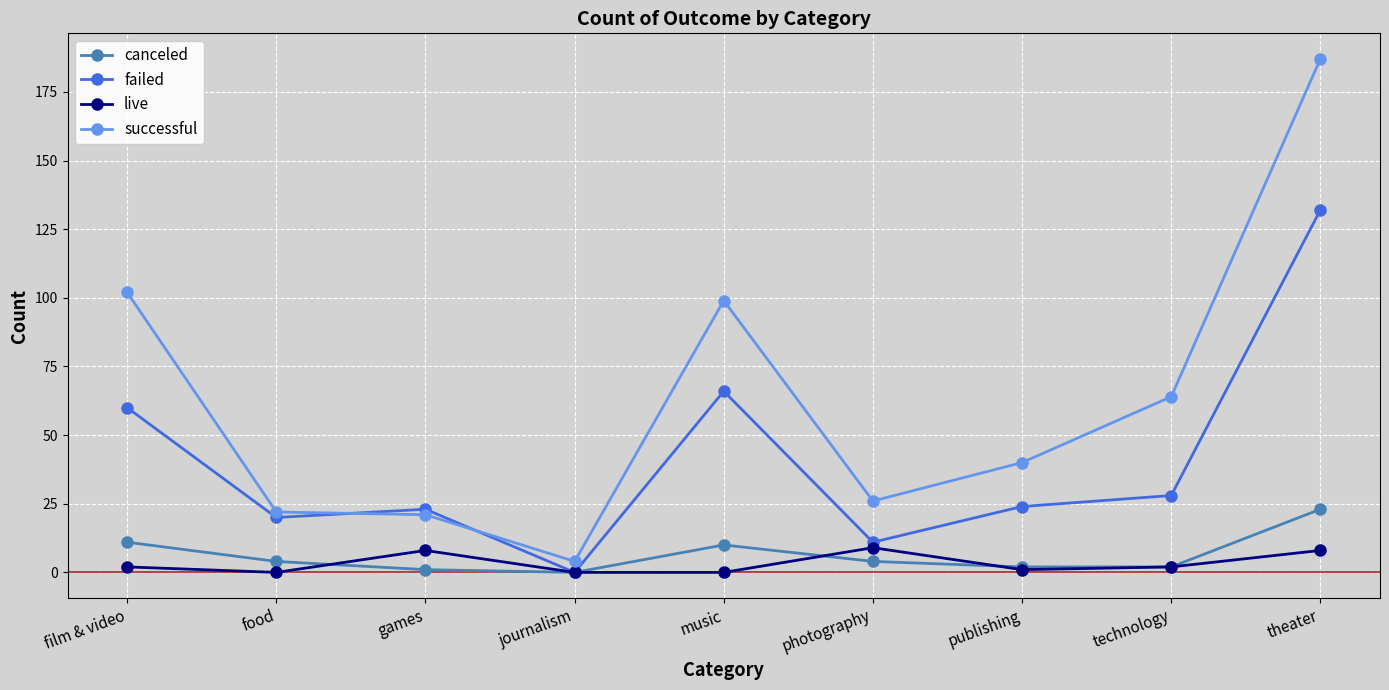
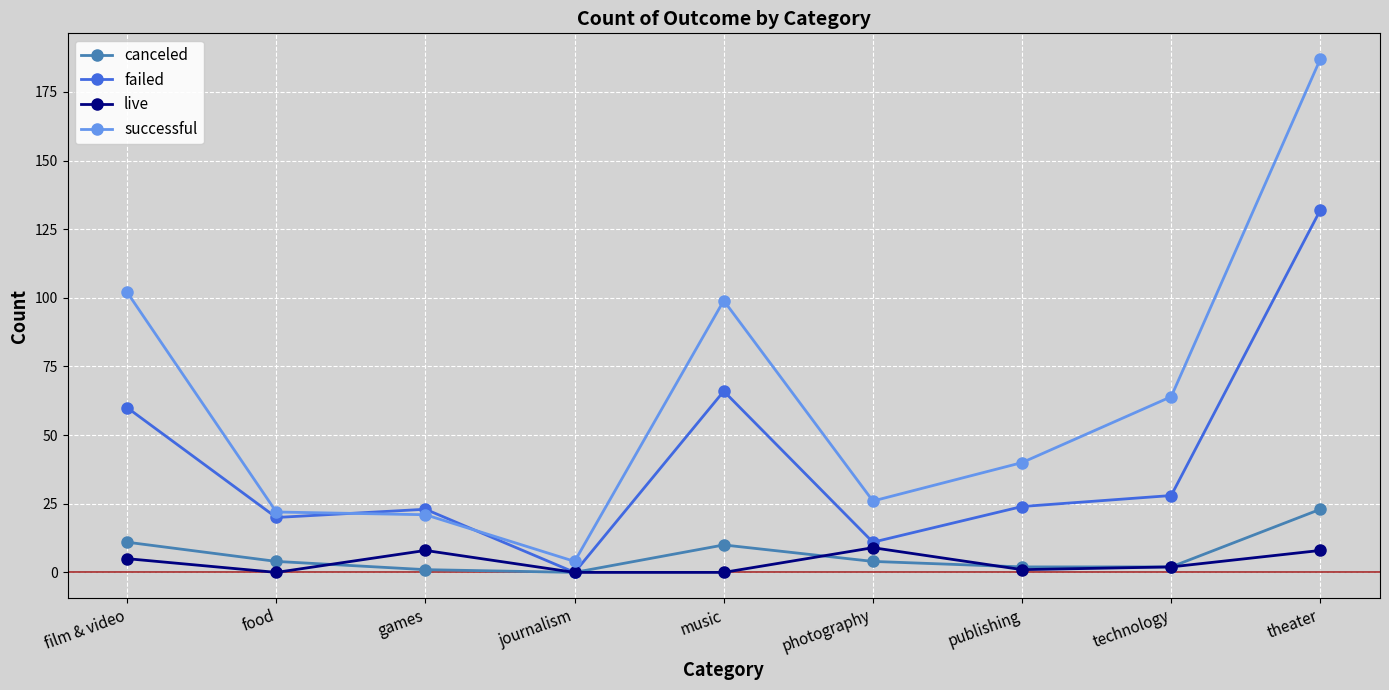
  {
    "live": {
-     "film & video": 2,
+     "film & video": 5,
      "food": 0,
      "games": 8,
      "music": 0,
      "photography": 9,
      "publishing": 1,
      "theater": 8
    }
  }
